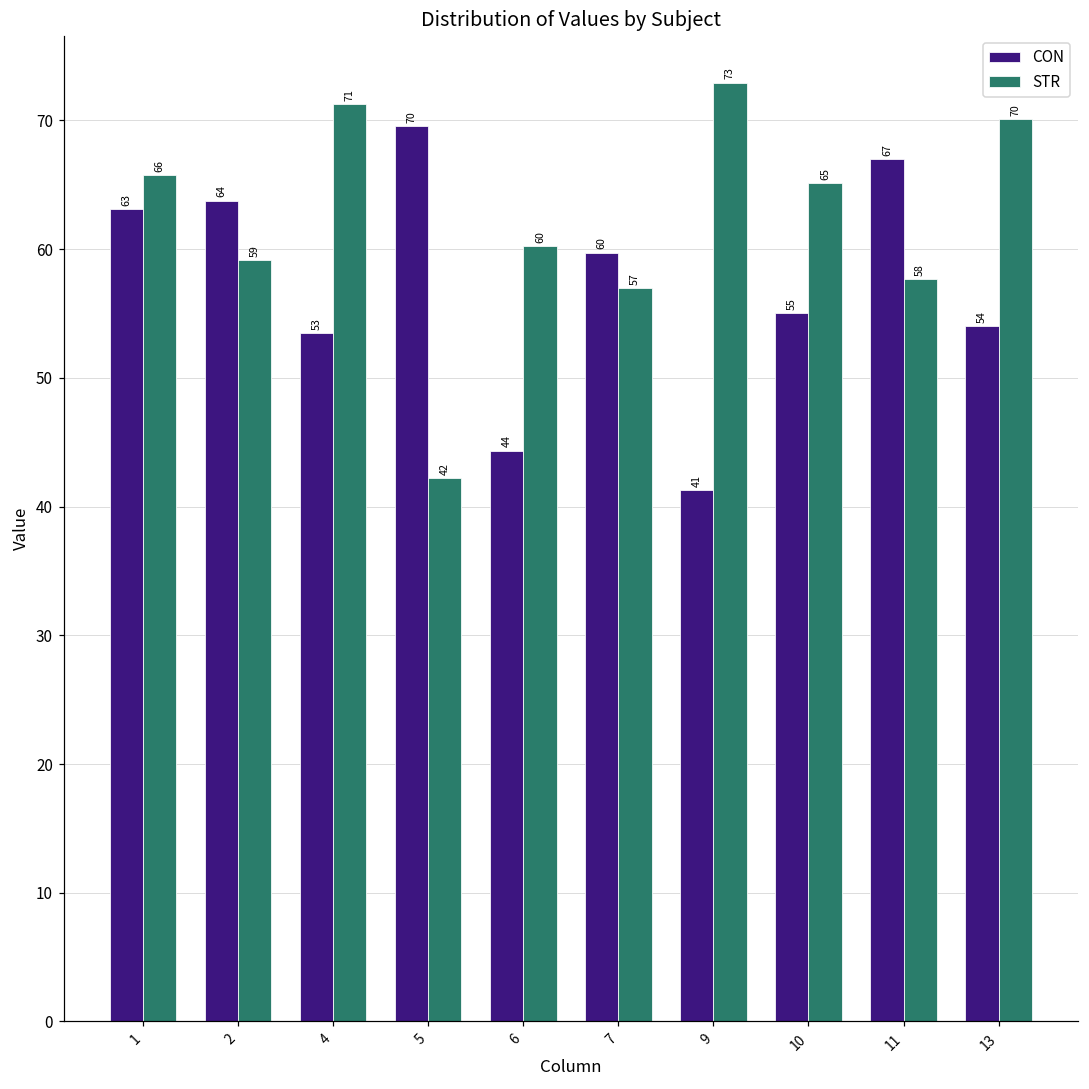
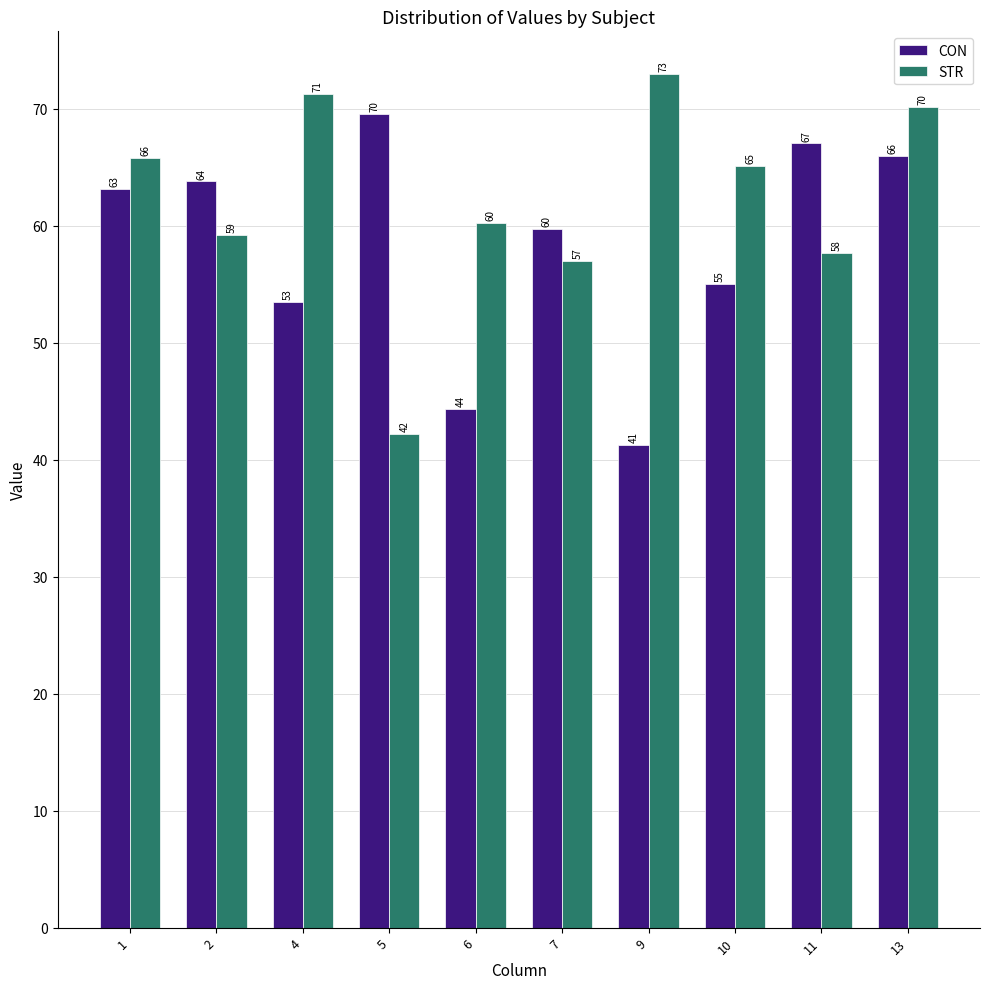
  {
    "CON": {
      "1": 63,
      "2": 64,
      "4": 53,
      "5": 70,
      "6": 44,
      "7": 60,
      "9": 41,
      "10": 55,
      "11": 67,
-     "13": 54
+     "13": 66
    },
    "STR": {
      "1": 66,
      "2": 59,
      "4": 71,
      "5": 42,
      "6": 60,
      "7": 57,
      "9": 73,
      "10": 65,
      "11": 58,
      "13": 70
    }
  }
